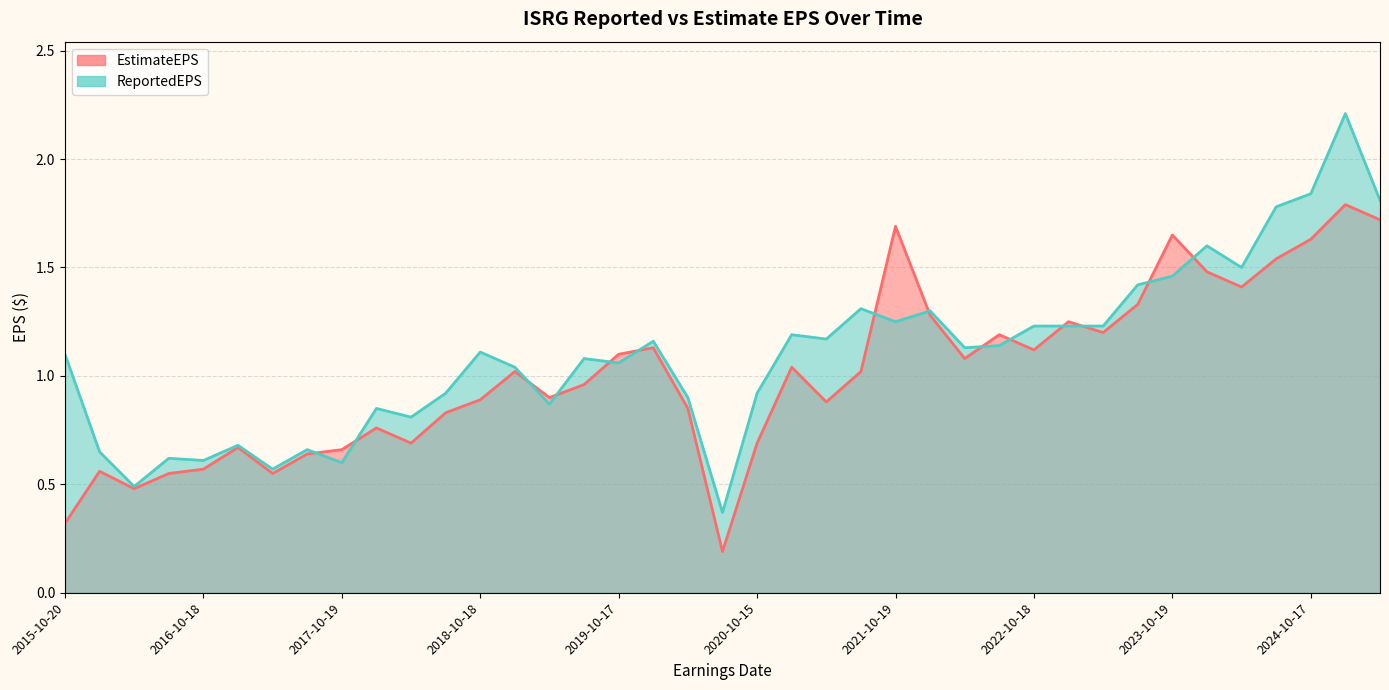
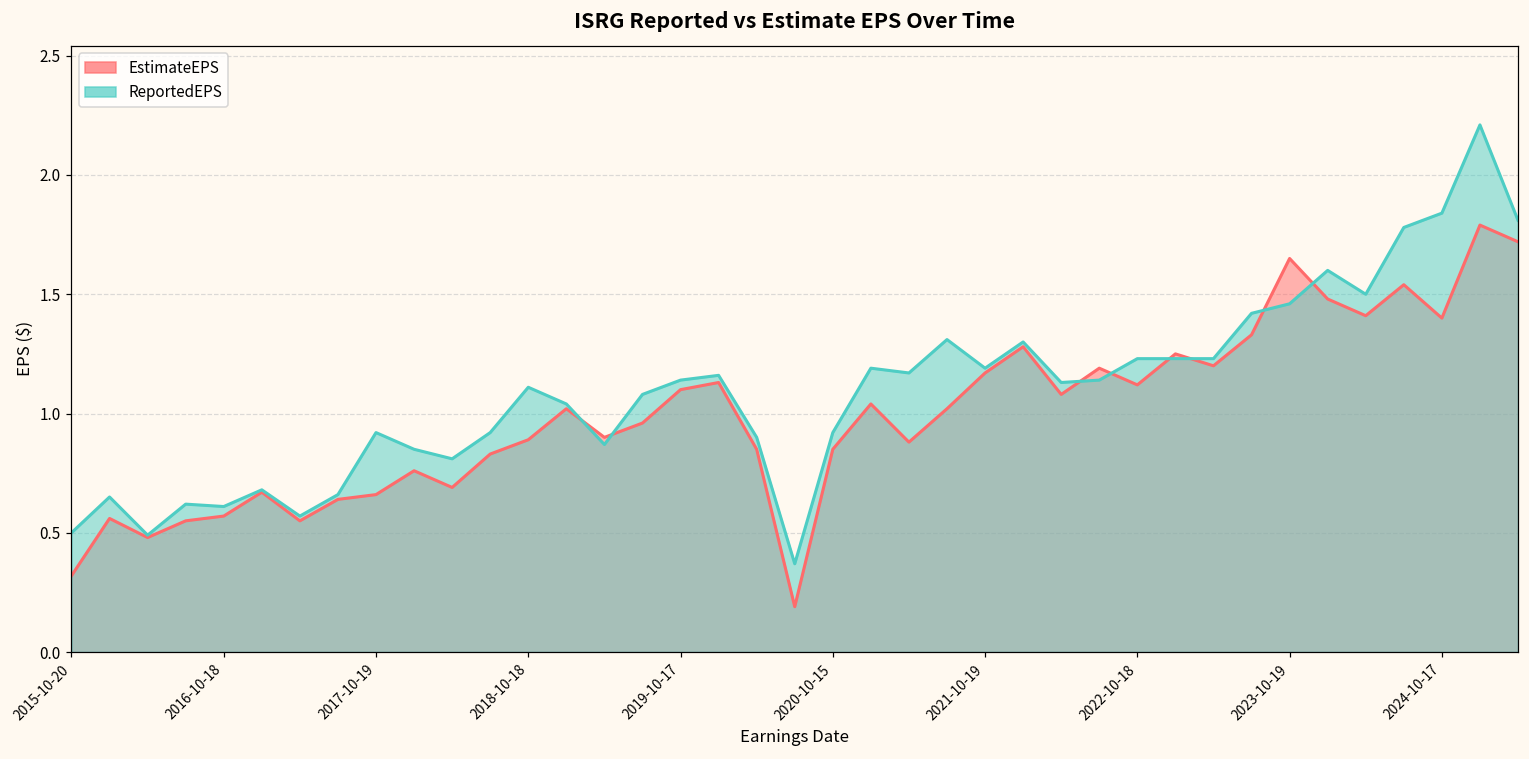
  {
    "EstimateEPS": {
      "2015-10-20": 0.32,
      "2016-10-18": 0.57,
      "2017-10-19": 0.66,
      "2018-10-18": 0.89,
      "2019-10-17": 1.10,
-     "2020-10-15": 0.69,
-     "2021-10-19": 1.69,
+     "2020-10-15": 0.85,
+     "2021-10-19": 1.17,
      "2022-10-18": 1.12,
      "2023-10-19": 1.65,
-     "2024-10-17": 1.63
+     "2024-10-17": 1.40
    },
    "ReportedEPS": {
-     "2015-10-20": 1.1,
+     "2015-10-20": 0.5,
      "2016-10-18": 0.61,
-     "2017-10-19": 0.60,
+     "2017-10-19": 0.92,
      "2018-10-18": 1.11,
-     "2019-10-17": 1.06,
+     "2019-10-17": 1.14,
      "2020-10-15": 0.92,
-     "2021-10-19": 1.25,
+     "2021-10-19": 1.19,
      "2022-10-18": 1.23,
      "2023-10-19": 1.46,
      "2024-10-17": 1.84
    }
  }
